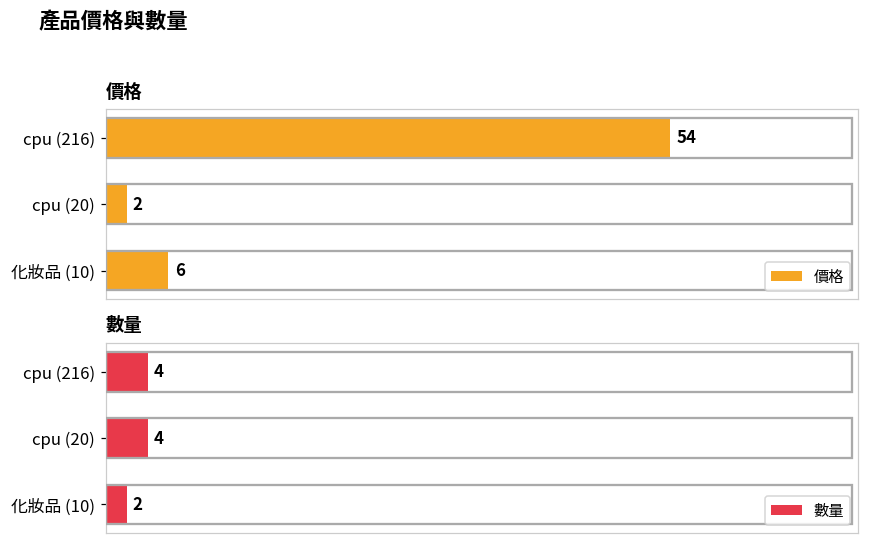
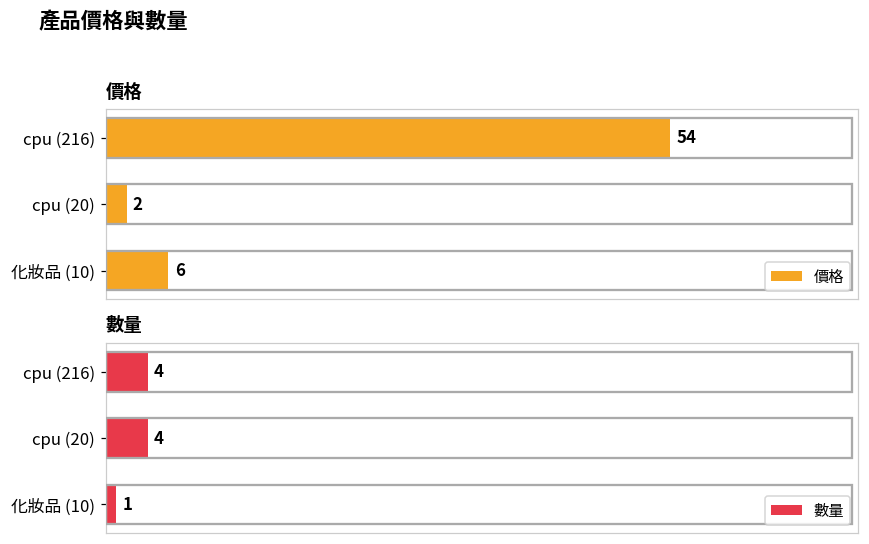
  {
    "價格": {
      "cpu (216)": 54,
      "cpu (20)": 2,
      "化妝品 (10)": 6
    },
    "數量": {
      "cpu (216)": 4,
      "cpu (20)": 4,
-     "化妝品 (10)": 2
+     "化妝品 (10)": 1
    }
  }
